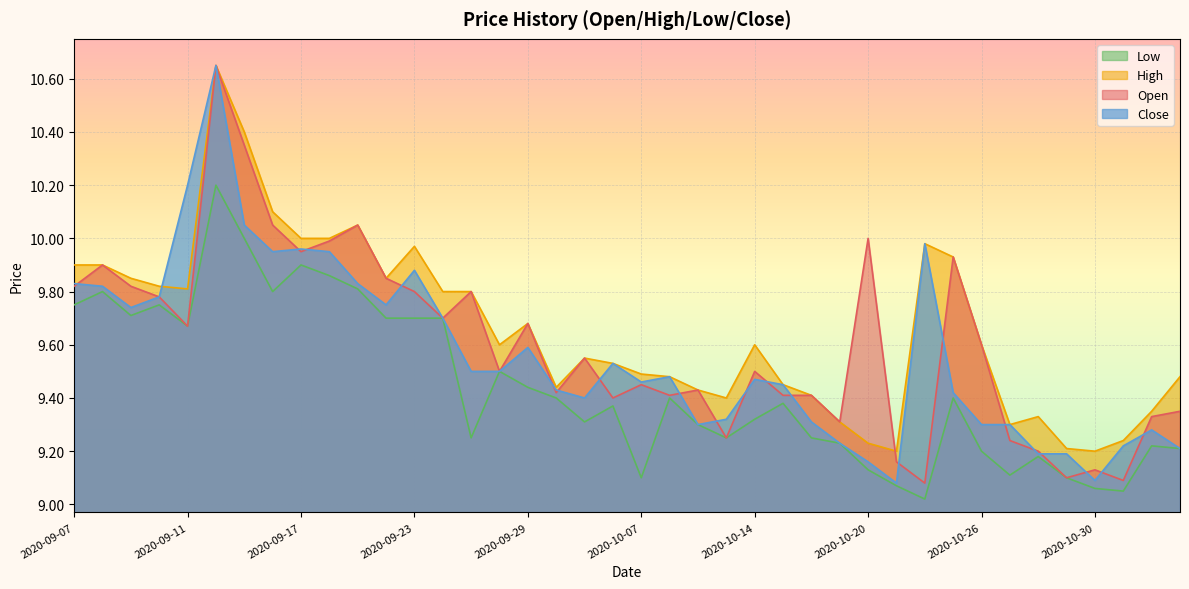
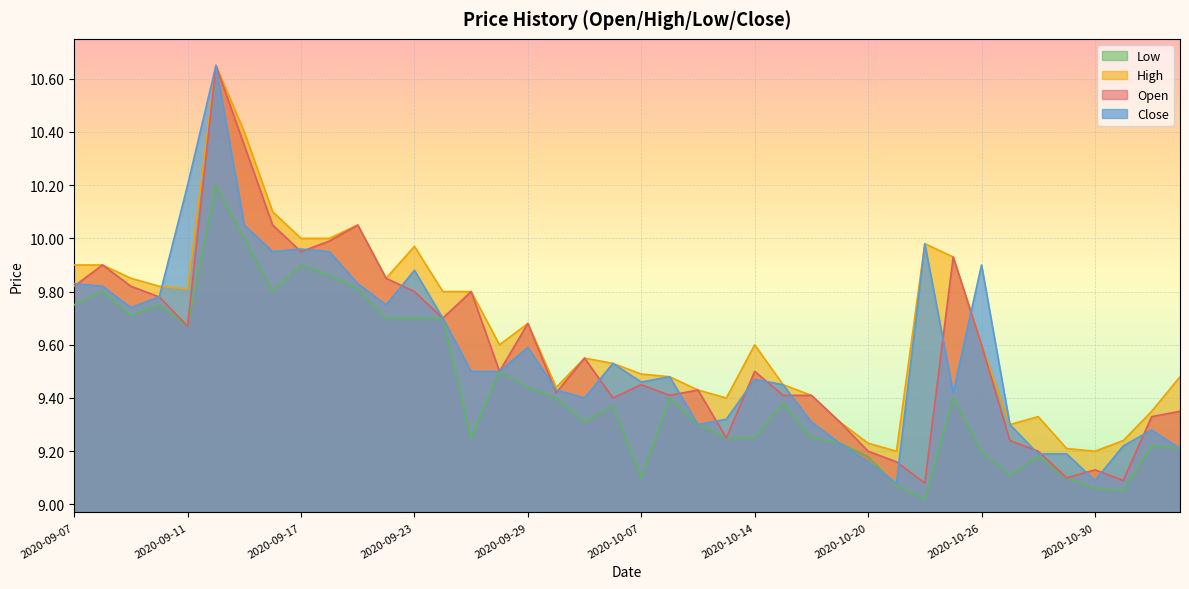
  {
    "Low": {
      "2020-09-07": 9.75,
      "2020-09-17": 9.90,
      "2020-09-23": 9.70,
      "2020-09-29": 9.44,
      "2020-10-07": 9.10,
-     "2020-10-14": 9.32,
-     "2020-10-20": 9.13,
+     "2020-10-14": 9.25,
+     "2020-10-20": 9.18,
      "2020-10-26": 9.20,
      "2020-10-30": 9.06
    },
    "High": {
      "2020-09-07": 9.90,
      "2020-09-11": 9.81,
      "2020-09-17": 10.00,
      "2020-09-23": 9.97,
      "2020-10-07": 9.49,
      "2020-10-14": 9.60,
      "2020-10-20": 9.23,
      "2020-10-30": 9.20
    },
    "Open": {
      "2020-09-07": 9.82,
      "2020-09-17": 9.95,
      "2020-09-23": 9.8,
      "2020-10-07": 9.45,
      "2020-10-14": 9.5,
-     "2020-10-20": 10.0,
+     "2020-10-20": 9.2,
      "2020-10-30": 9.13
    },
    "Close": {
      "2020-09-07": 9.83,
      "2020-09-11": 10.2,
      "2020-09-17": 9.96,
      "2020-09-23": 9.88,
      "2020-09-29": 9.59,
      "2020-10-07": 9.46,
      "2020-10-14": 9.47,
      "2020-10-20": 9.16,
-     "2020-10-26": 9.3,
+     "2020-10-26": 9.9,
      "2020-10-30": 9.09
    }
  }
